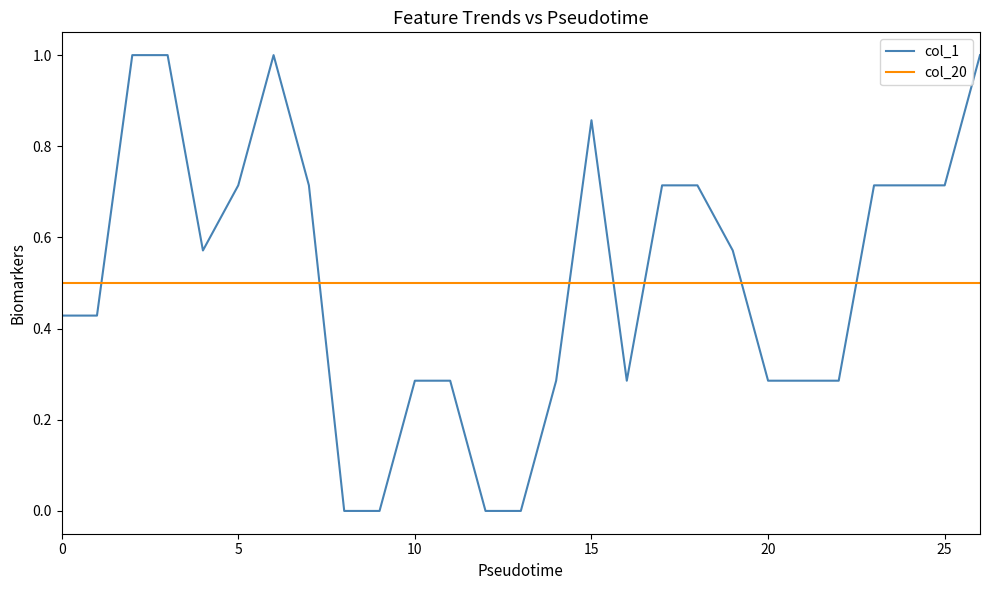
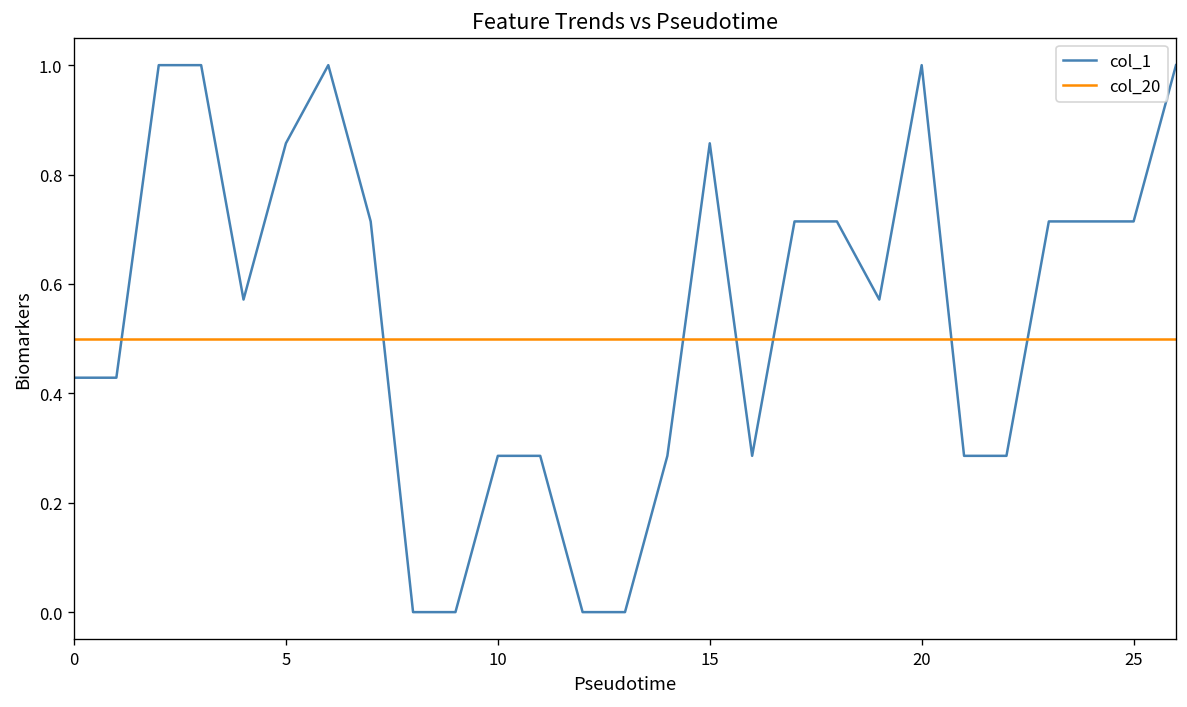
  {
    "col_1": {
      "0": 0.43,
-     "5": 0.71,
+     "5": 0.86,
      "10": 0.29,
      "15": 0.86,
-     "20": 0.29,
+     "20": 1.00,
      "25": 0.71
    },
    "col_20": {
      "0": 0.50,
      "5": 0.50,
      "10": 0.50,
      "15": 0.50,
      "20": 0.50,
      "25": 0.50
    }
  }
